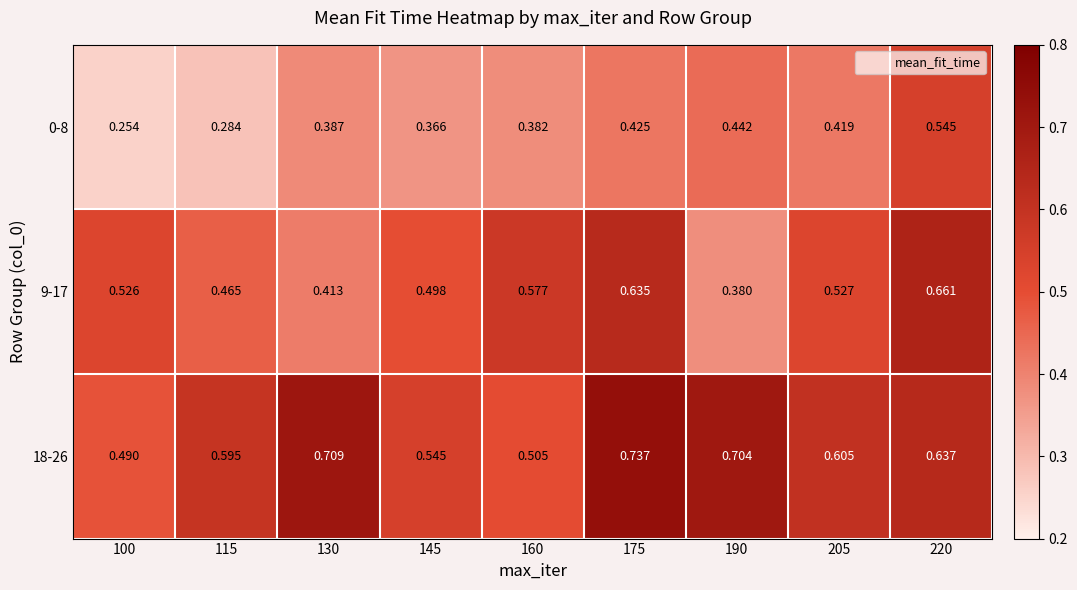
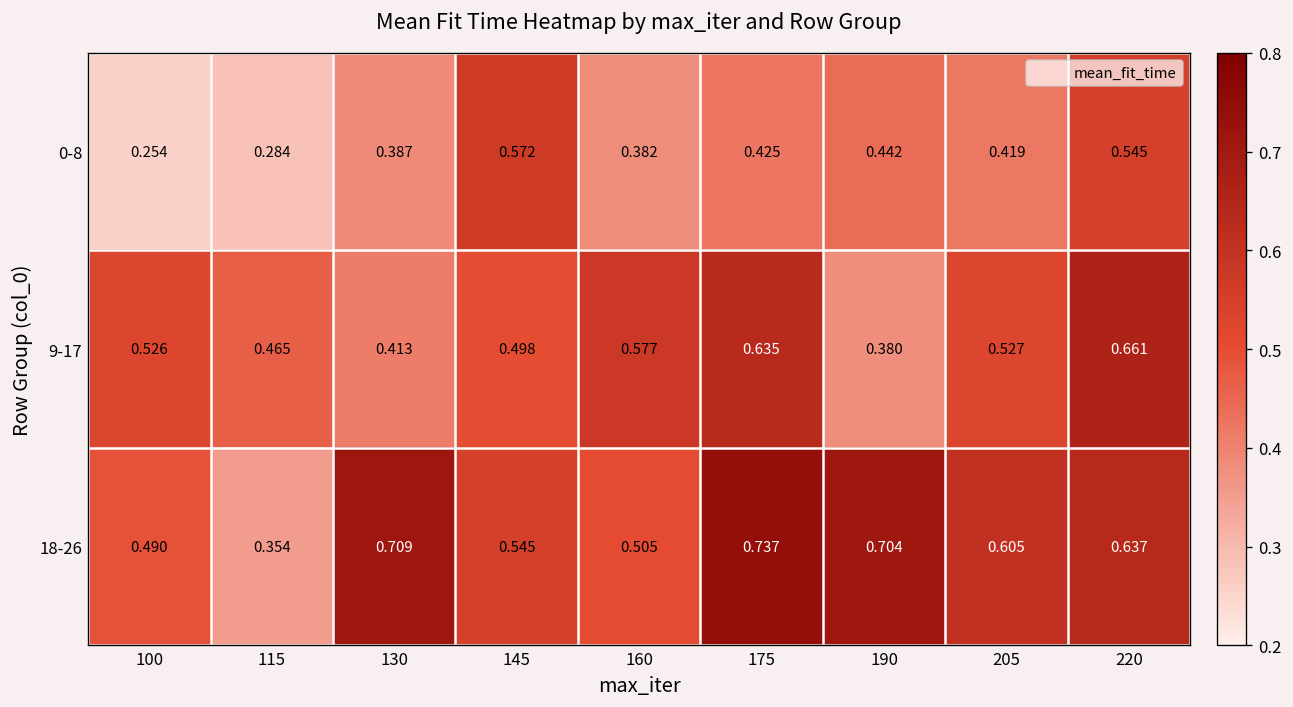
  {
    "0-8": {
      "100": 0.254,
      "115": 0.284,
      "130": 0.387,
-     "145": 0.366,
+     "145": 0.572,
      "160": 0.382,
      "175": 0.425,
      "190": 0.442,
      "205": 0.419,
      "220": 0.545
    },
    "9-17": {
      "100": 0.526,
      "115": 0.465,
      "130": 0.413,
      "145": 0.498,
      "160": 0.577,
      "175": 0.635,
      "190": 0.380,
      "205": 0.527,
      "220": 0.661
    },
    "18-26": {
      "100": 0.490,
-     "115": 0.595,
+     "115": 0.354,
      "130": 0.709,
      "145": 0.545,
      "160": 0.505,
      "175": 0.737,
      "190": 0.704,
      "205": 0.605,
      "220": 0.637
    }
  }
